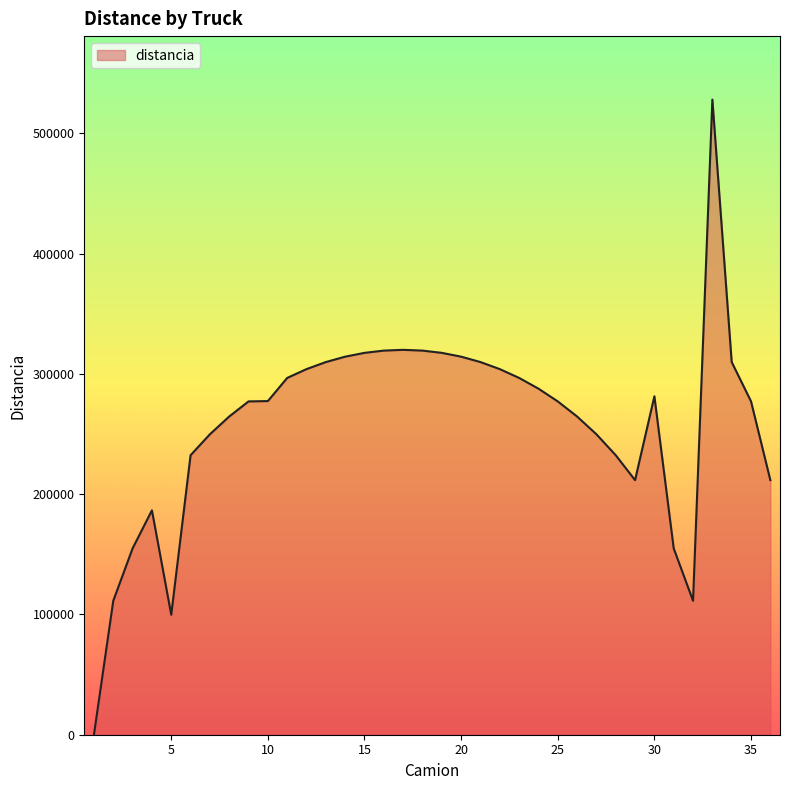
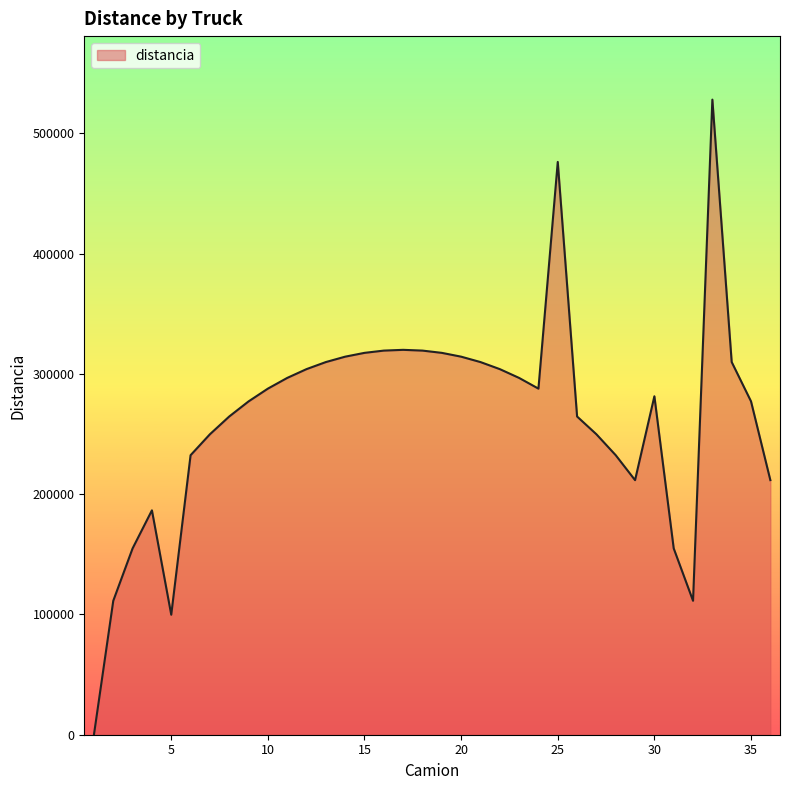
  {
    "5": 100000,
-   "10": 277000,
+   "10": 288000,
    "15": 317000,
    "20": 314000,
-   "25": 277000,
+   "25": 476000,
    "30": 281000,
    "35": 277000
  }
